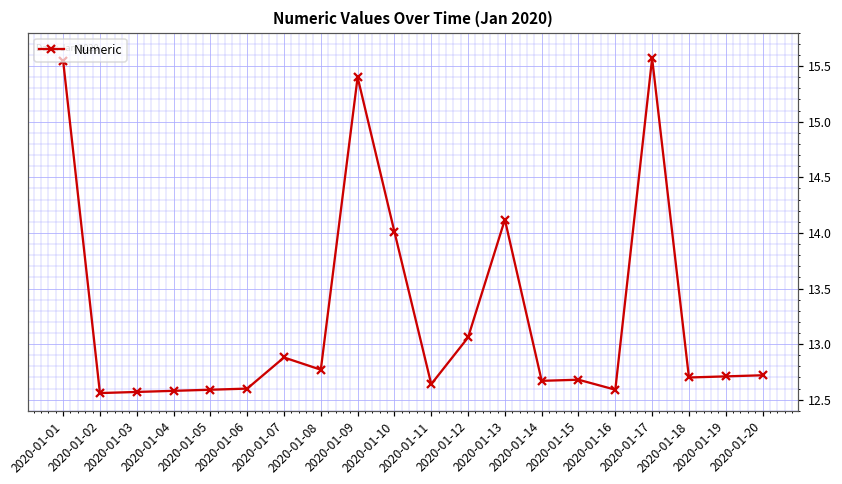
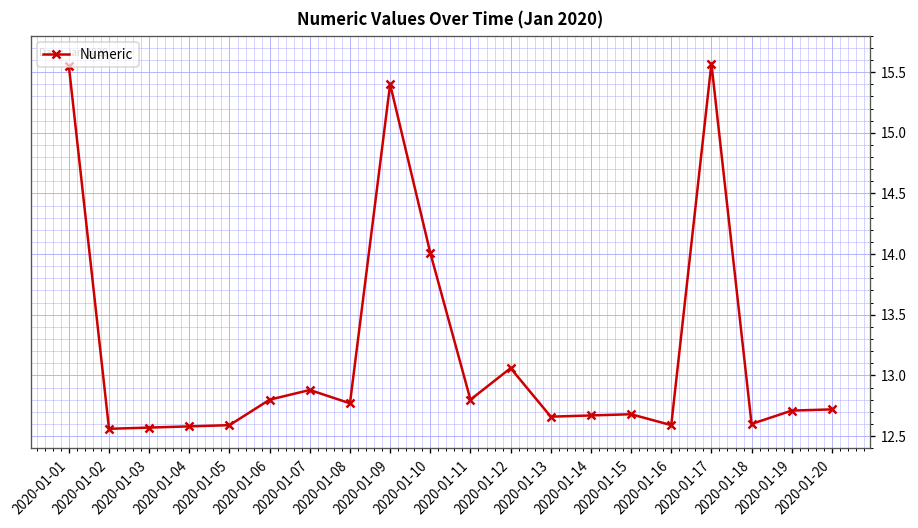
  {
    "2020-01-02": 12.56,
    "2020-01-03": 12.57,
    "2020-01-04": 12.58,
    "2020-01-05": 12.59,
-   "2020-01-06": 12.6,
+   "2020-01-06": 12.8,
    "2020-01-07": 12.88,
    "2020-01-08": 12.77,
    "2020-01-09": 15.40,
    "2020-01-10": 14.01,
-   "2020-01-11": 12.64,
+   "2020-01-11": 12.80,
    "2020-01-12": 13.06,
-   "2020-01-13": 14.12,
+   "2020-01-13": 12.66,
    "2020-01-14": 12.67,
    "2020-01-15": 12.68,
    "2020-01-16": 12.59,
    "2020-01-17": 15.57,
-   "2020-01-18": 12.7,
+   "2020-01-18": 12.6,
    "2020-01-19": 12.71,
    "2020-01-20": 12.72
  }
